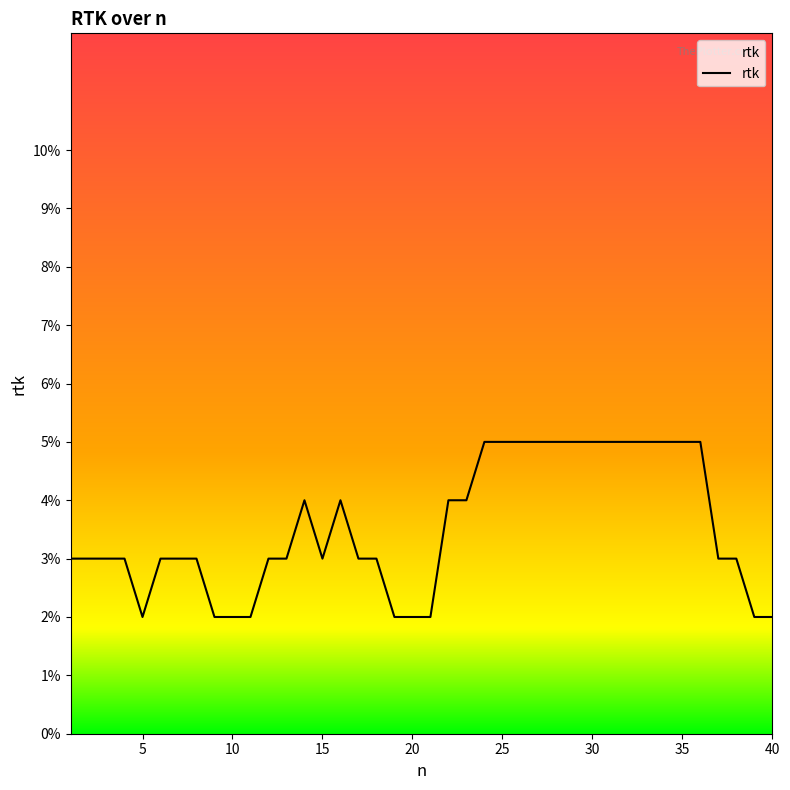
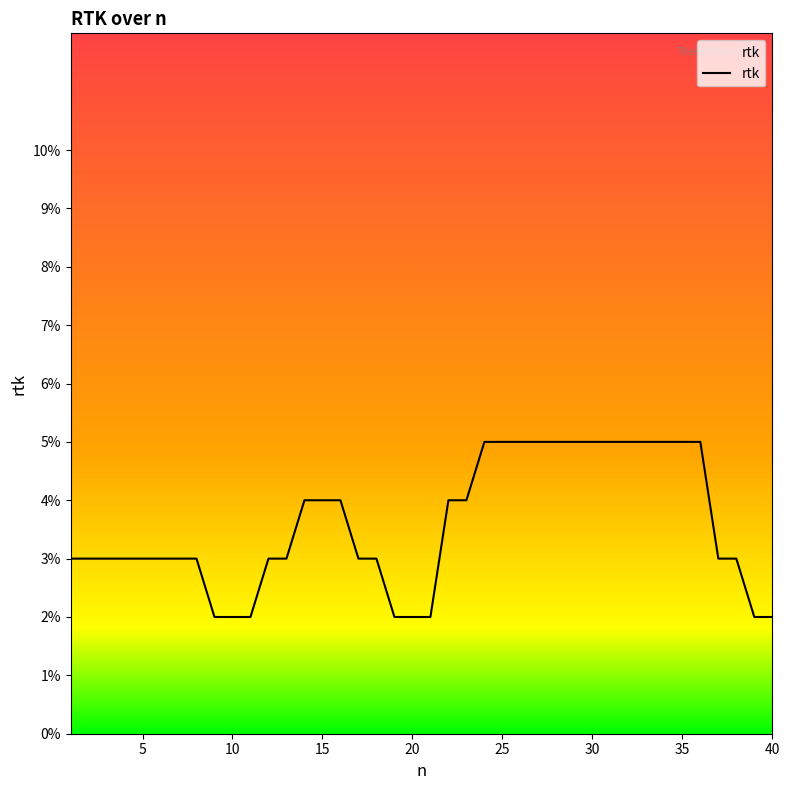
  {
-   "5": "2.0%",
+   "5": "3.0%",
    "10": "2.0%",
-   "15": "3.0%",
+   "15": "4.0%",
    "20": "2.0%",
    "25": "5.0%",
    "30": "5.0%",
    "35": "5.0%",
    "40": "2.0%"
  }
